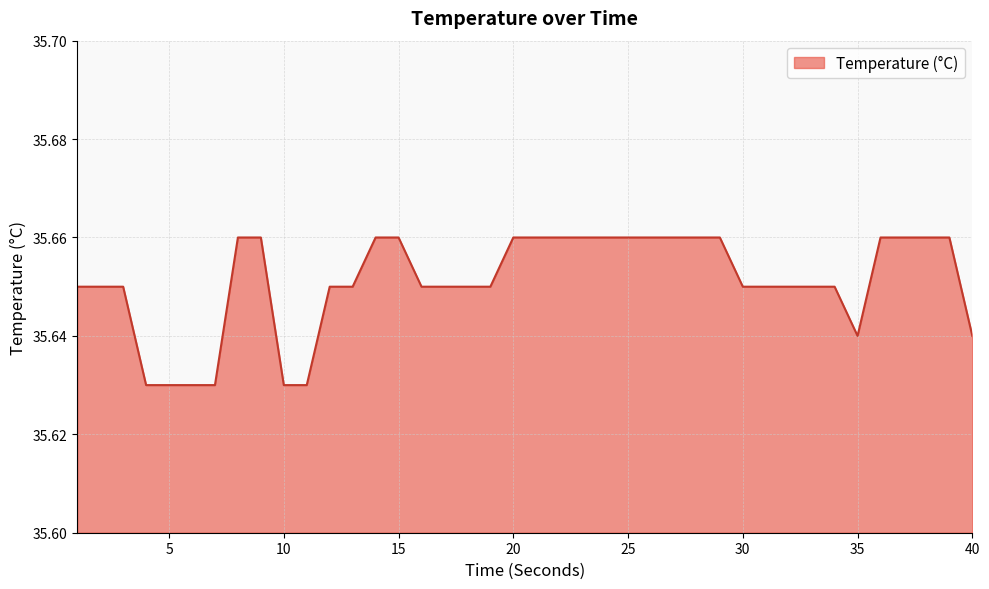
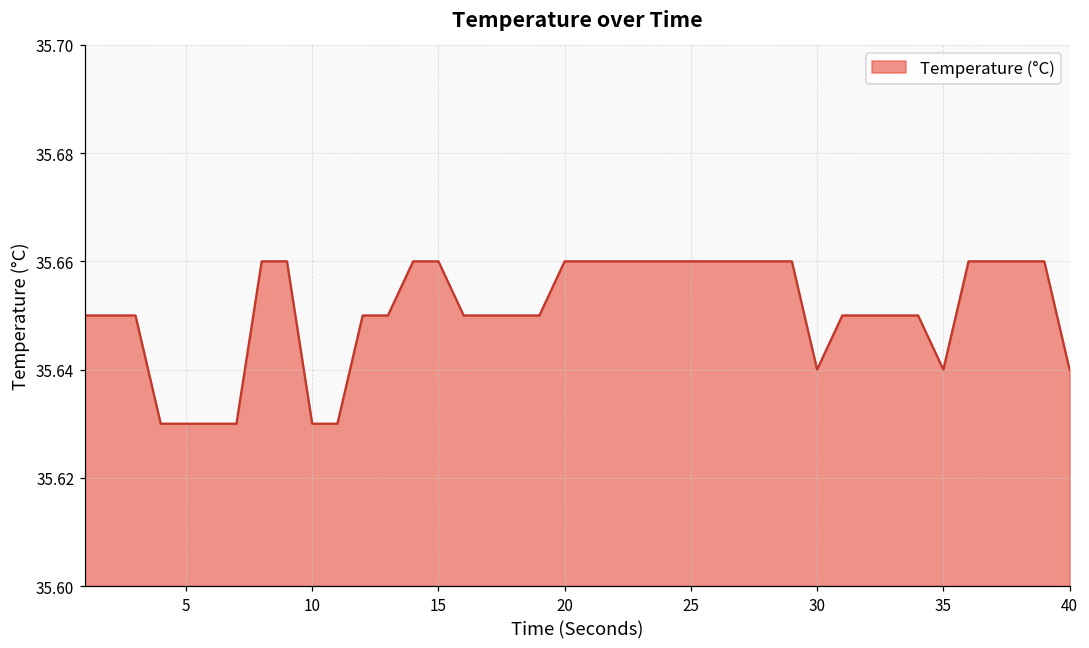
  {
    "5": 35.63,
    "10": 35.63,
    "15": 35.66,
    "20": 35.66,
    "25": 35.66,
-   "30": 35.65,
+   "30": 35.64,
    "35": 35.64,
    "40": 35.64
  }
